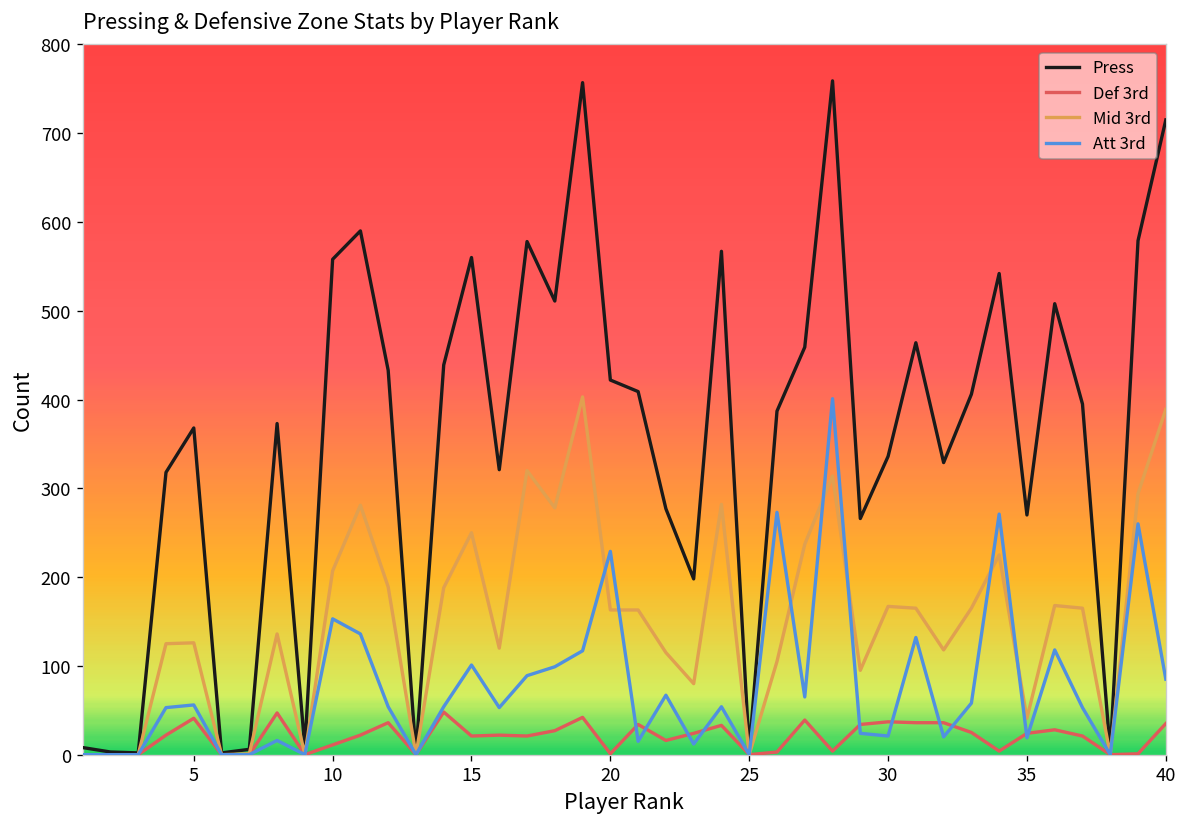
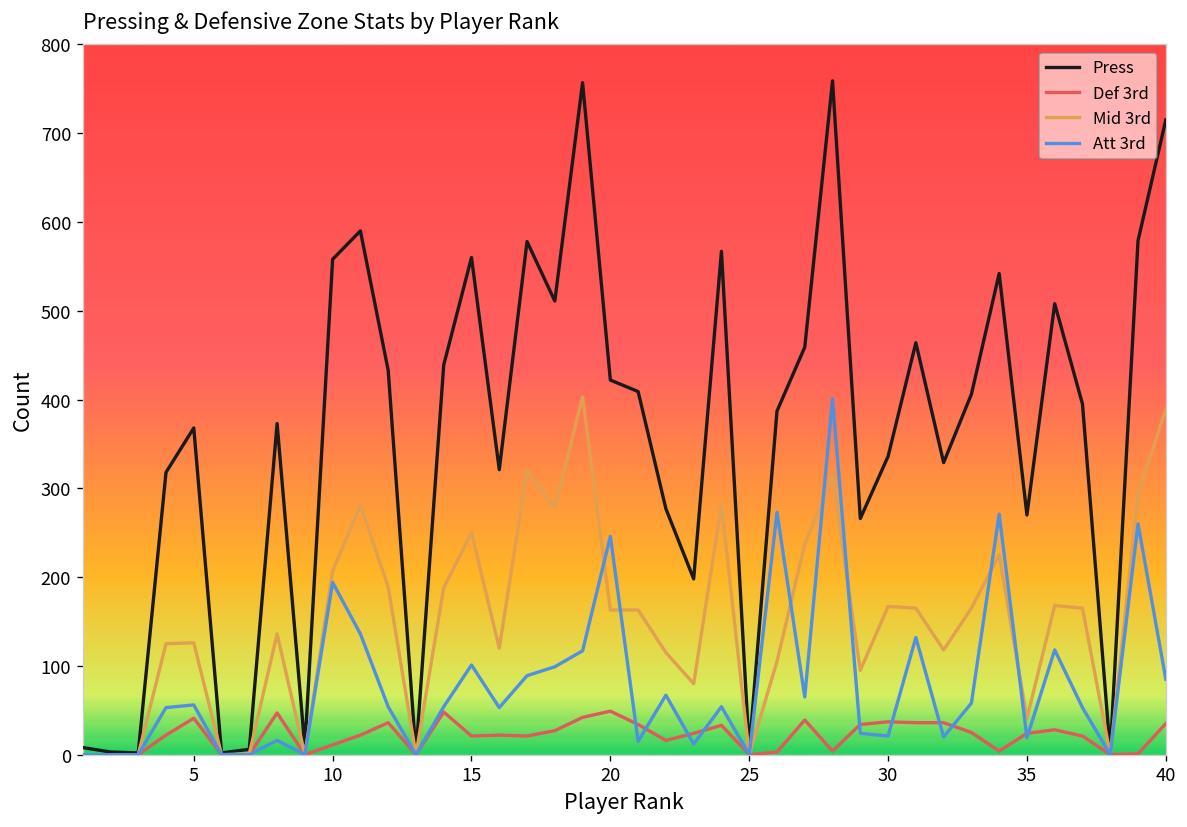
  {
    "Press": {
      "5": 370,
      "10": 560,
      "15": 560,
      "20": 420,
      "25": 10,
      "30": 340,
      "35": 270,
      "40": 720
    },
    "Def 3rd": {
      "5": 40,
      "10": 10,
      "15": 20,
-     "20": 0,
+     "20": 50,
      "30": 40,
      "35": 20,
      "40": 40
    },
    "Mid 3rd": {
      "5": 130,
      "10": 210,
      "15": 250,
      "20": 160,
      "30": 170,
      "35": 40,
      "40": 390
    },
    "Att 3rd": {
      "5": 60,
-     "10": 150,
+     "10": 190,
      "15": 100,
-     "20": 230,
+     "20": 250,
      "30": 20,
      "35": 20,
      "40": 90
    }
  }
